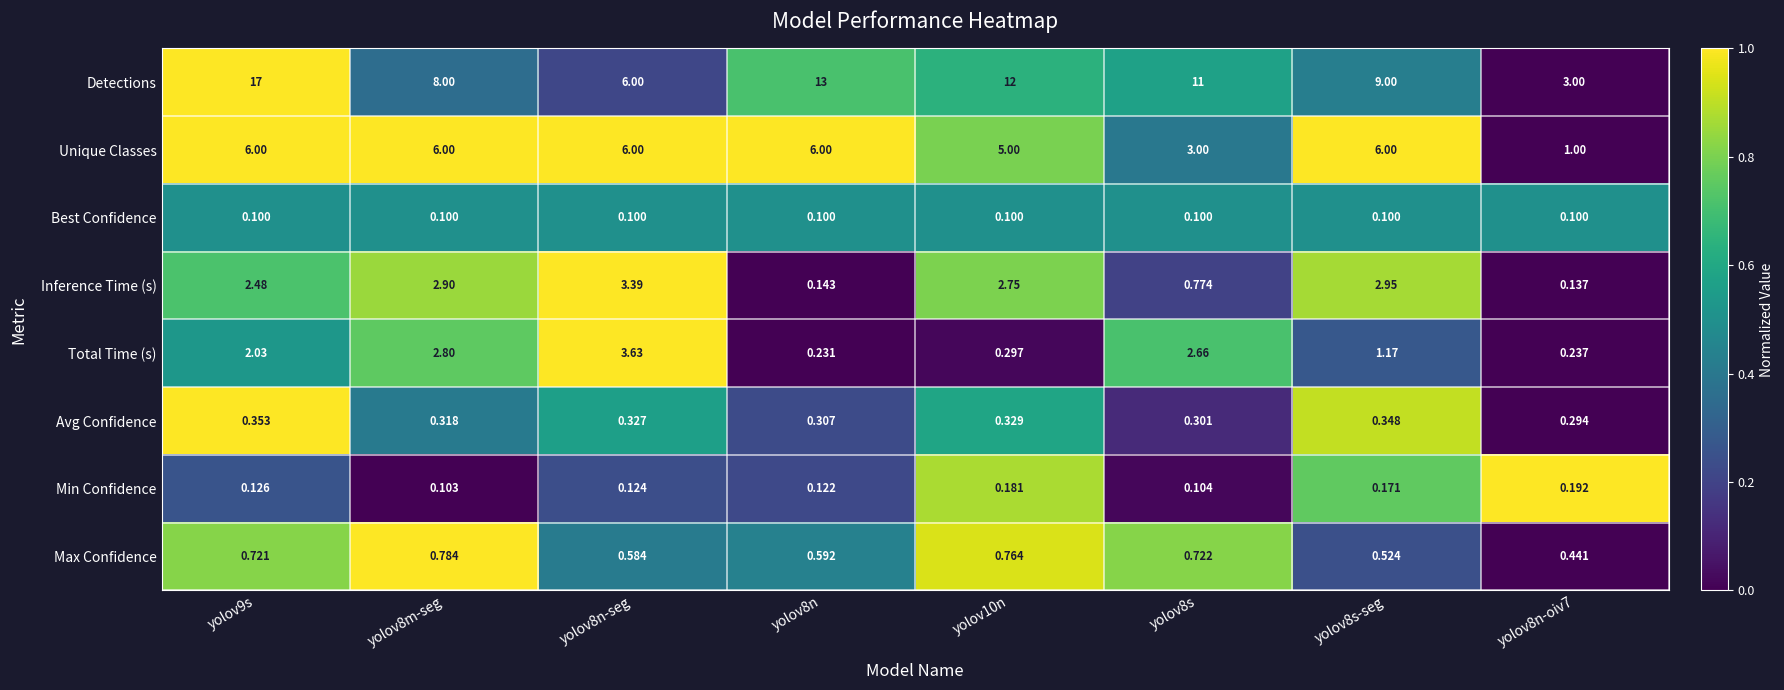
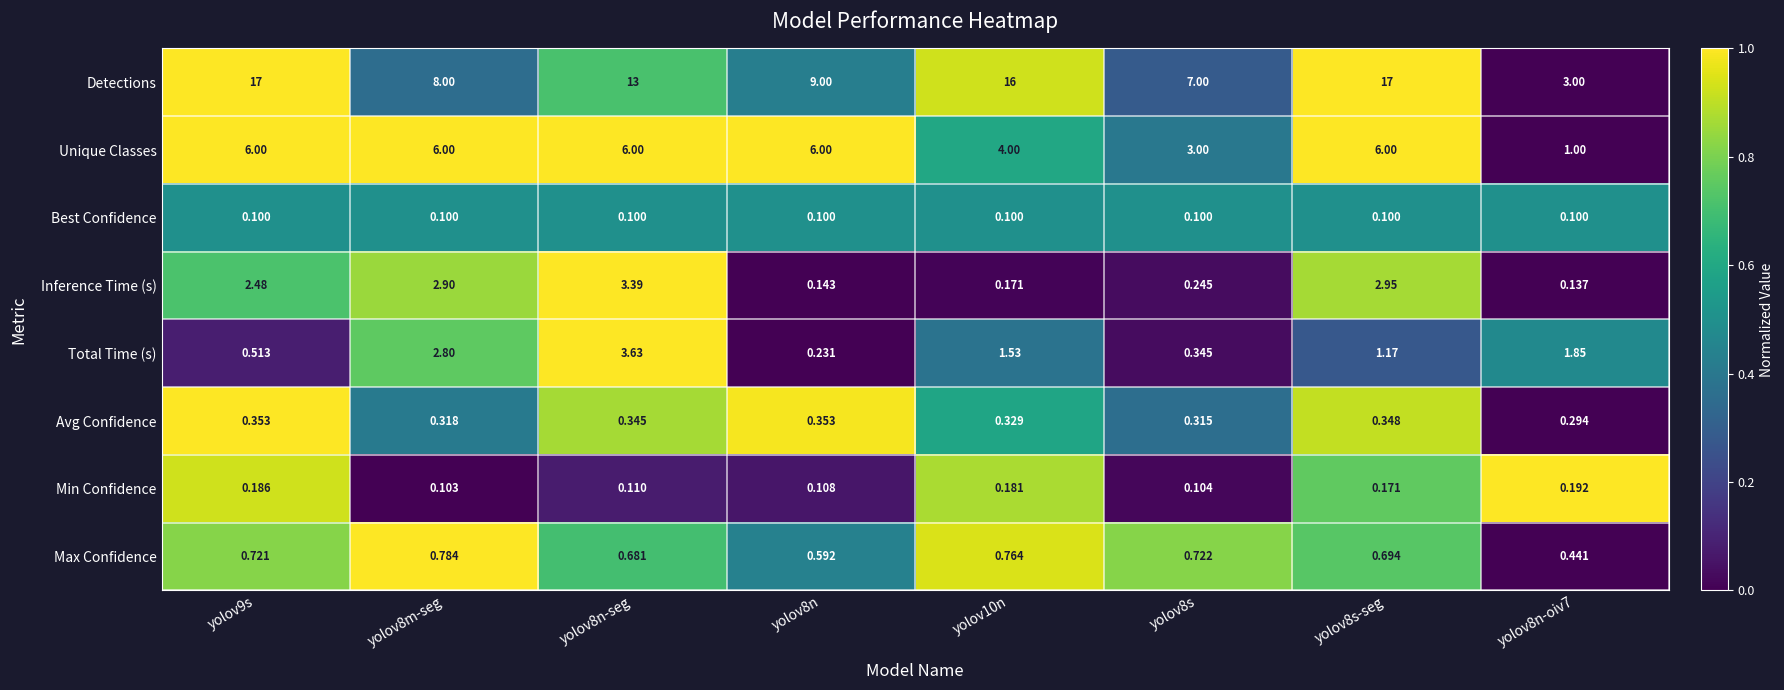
  {
    "Detections": {
      "yolov9s": 17,
      "yolov8m-seg": 8.00,
-     "yolov8n-seg": 6.00,
-     "yolov8n": 13,
-     "yolov10n": 12,
-     "yolov8s": 11,
-     "yolov8s-seg": 9.00,
+     "yolov8n-seg": 13,
+     "yolov8n": 9.00,
+     "yolov10n": 16,
+     "yolov8s": 7.00,
+     "yolov8s-seg": 17,
      "yolov8n-oiv7": 3.00
    },
    "Unique Classes": {
      "yolov9s": 6.00,
      "yolov8m-seg": 6.00,
      "yolov8n-seg": 6.00,
      "yolov8n": 6.00,
-     "yolov10n": 5.00,
+     "yolov10n": 4.00,
      "yolov8s": 3.00,
      "yolov8s-seg": 6.00,
      "yolov8n-oiv7": 1.00
    },
    "Best Confidence": {
      "yolov9s": 0.100,
      "yolov8m-seg": 0.100,
      "yolov8n-seg": 0.100,
      "yolov8n": 0.100,
      "yolov10n": 0.100,
      "yolov8s": 0.100,
      "yolov8s-seg": 0.100,
      "yolov8n-oiv7": 0.100
    },
    "Inference Time (s)": {
      "yolov9s": 2.48,
      "yolov8m-seg": 2.90,
      "yolov8n-seg": 3.39,
      "yolov8n": 0.143,
-     "yolov10n": 2.75,
-     "yolov8s": 0.774,
+     "yolov10n": 0.171,
+     "yolov8s": 0.245,
      "yolov8s-seg": 2.95,
      "yolov8n-oiv7": 0.137
    },
    "Total Time (s)": {
-     "yolov9s": 2.03,
+     "yolov9s": 0.513,
      "yolov8m-seg": 2.80,
      "yolov8n-seg": 3.63,
      "yolov8n": 0.231,
-     "yolov10n": 0.297,
-     "yolov8s": 2.66,
+     "yolov10n": 1.53,
+     "yolov8s": 0.345,
      "yolov8s-seg": 1.17,
-     "yolov8n-oiv7": 0.237
+     "yolov8n-oiv7": 1.85
    },
    "Avg Confidence": {
      "yolov9s": 0.353,
      "yolov8m-seg": 0.318,
-     "yolov8n-seg": 0.327,
-     "yolov8n": 0.307,
+     "yolov8n-seg": 0.345,
+     "yolov8n": 0.353,
      "yolov10n": 0.329,
-     "yolov8s": 0.301,
+     "yolov8s": 0.315,
      "yolov8s-seg": 0.348,
      "yolov8n-oiv7": 0.294
    },
    "Min Confidence": {
-     "yolov9s": 0.126,
+     "yolov9s": 0.186,
      "yolov8m-seg": 0.103,
-     "yolov8n-seg": 0.124,
-     "yolov8n": 0.122,
+     "yolov8n-seg": 0.110,
+     "yolov8n": 0.108,
      "yolov10n": 0.181,
      "yolov8s": 0.104,
      "yolov8s-seg": 0.171,
      "yolov8n-oiv7": 0.192
    },
    "Max Confidence": {
      "yolov9s": 0.721,
      "yolov8m-seg": 0.784,
-     "yolov8n-seg": 0.584,
+     "yolov8n-seg": 0.681,
      "yolov8n": 0.592,
      "yolov10n": 0.764,
      "yolov8s": 0.722,
-     "yolov8s-seg": 0.524,
+     "yolov8s-seg": 0.694,
      "yolov8n-oiv7": 0.441
    }
  }
